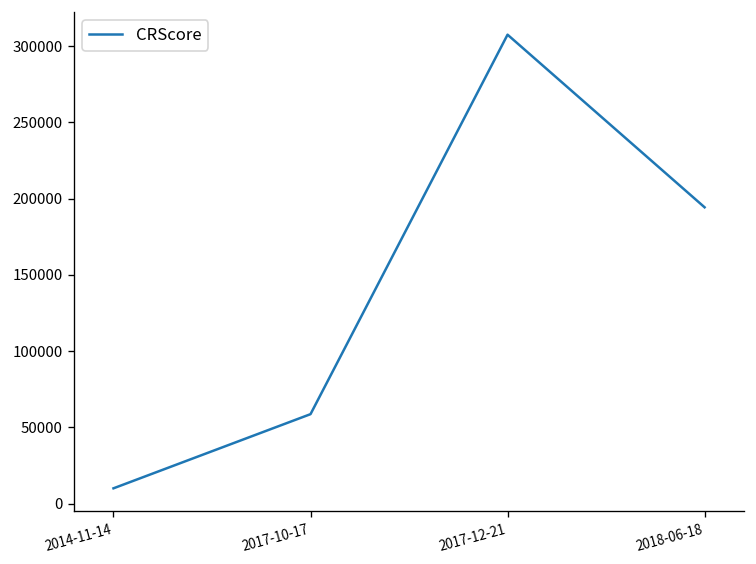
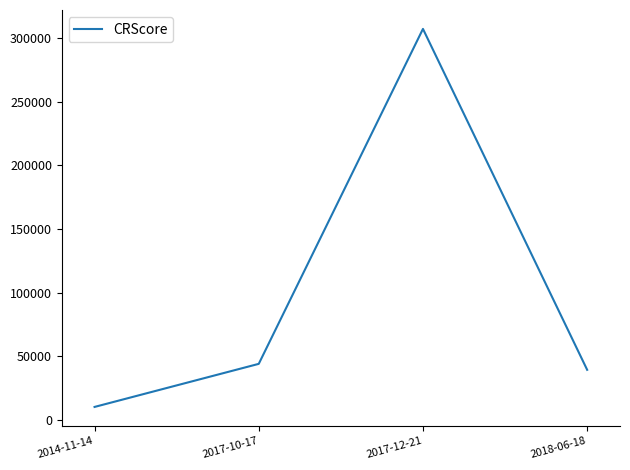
  {
    "2014-11-14": 10000,
-   "2017-10-17": 59000,
+   "2017-10-17": 44000,
    "2017-12-21": 307000,
-   "2018-06-18": 194000
+   "2018-06-18": 39000
  }
